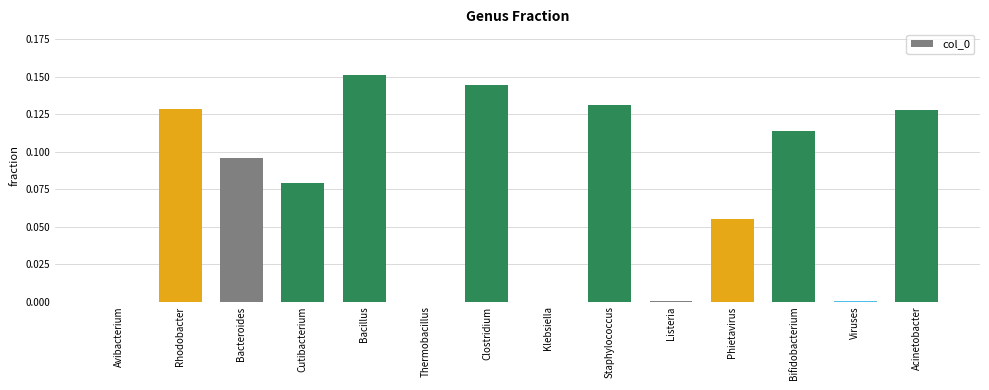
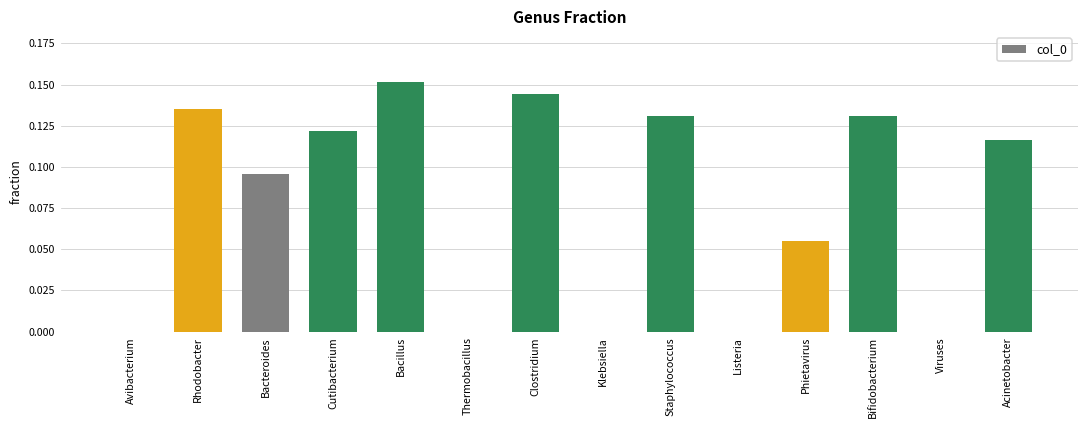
  {
-   "Rhodobacter": 0.128,
+   "Rhodobacter": 0.135,
    "Bacteroides": 0.096,
-   "Cutibacterium": 0.079,
+   "Cutibacterium": 0.122,
    "Bacillus": 0.151,
    "Clostridium": 0.144,
    "Staphylococcus": 0.131,
    "Phietavirus": 0.055,
-   "Bifidobacterium": 0.114,
-   "Acinetobacter": 0.128
+   "Bifidobacterium": 0.131,
+   "Acinetobacter": 0.116
  }
